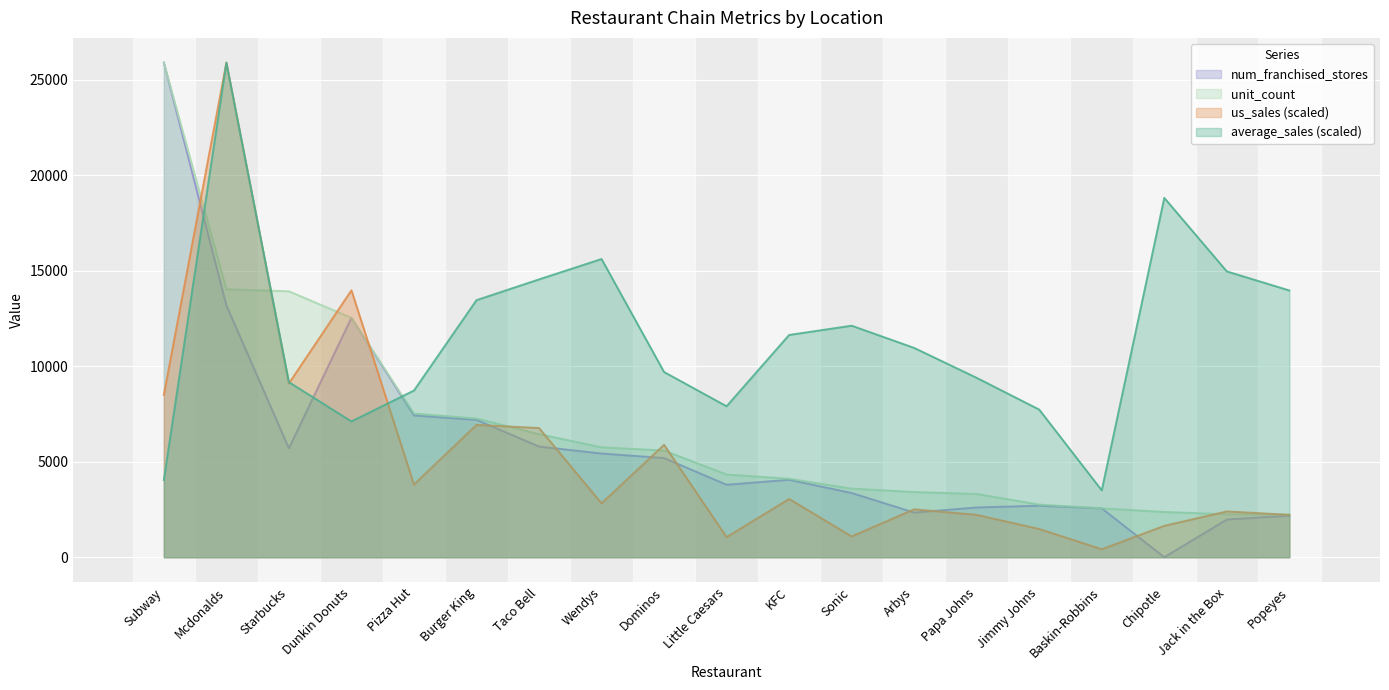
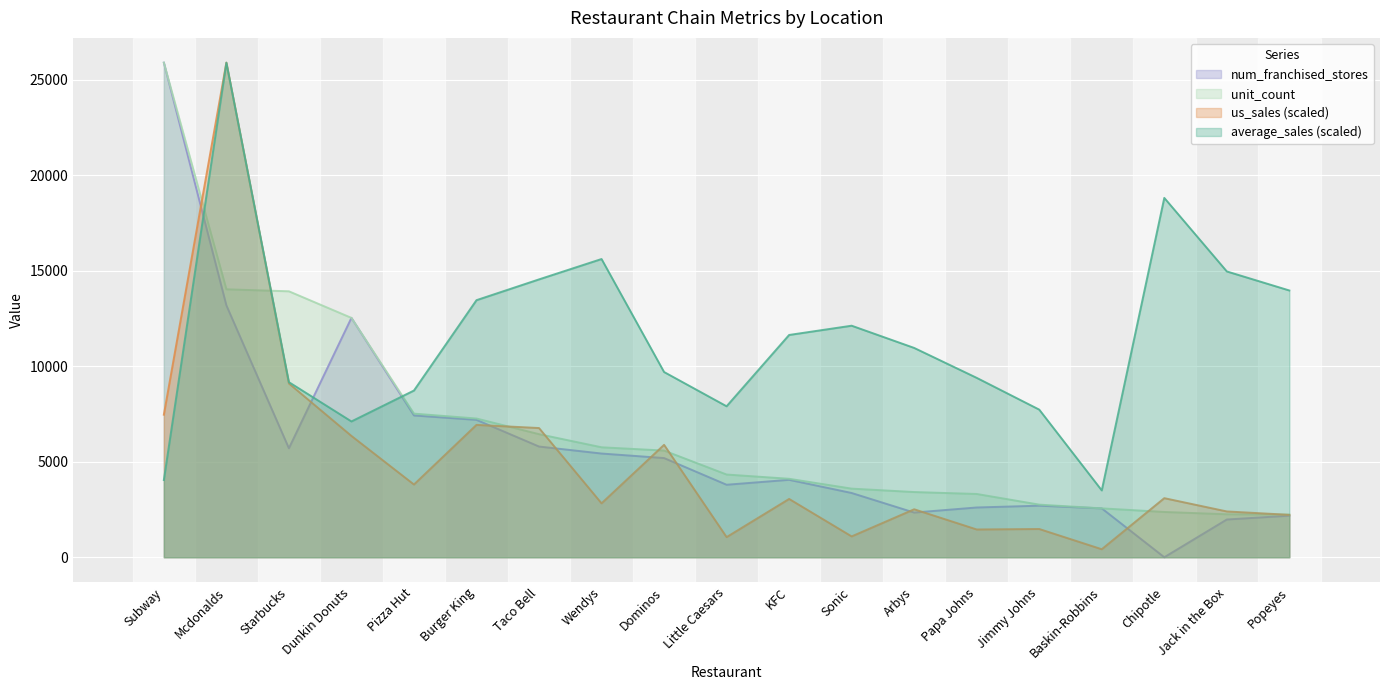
  {
    "us_sales (scaled)": {
-     "Subway": 8500,
-     "Dunkin Donuts": 14000,
+     "Subway": 7500,
+     "Dunkin Donuts": 6400,
      "Pizza Hut": 3800,
      "Burger King": 6900,
      "Taco Bell": 6800,
      "Wendys": 2800,
      "Dominos": 5900,
      "Little Caesars": 1100,
      "KFC": 3100,
      "Sonic": 1100,
      "Arbys": 2500,
-     "Papa Johns": 2200,
+     "Papa Johns": 1500,
      "Jimmy Johns": 1500,
      "Baskin-Robbins": 400,
-     "Chipotle": 1600,
+     "Chipotle": 3100,
      "Jack in the Box": 2400
    }
  }
